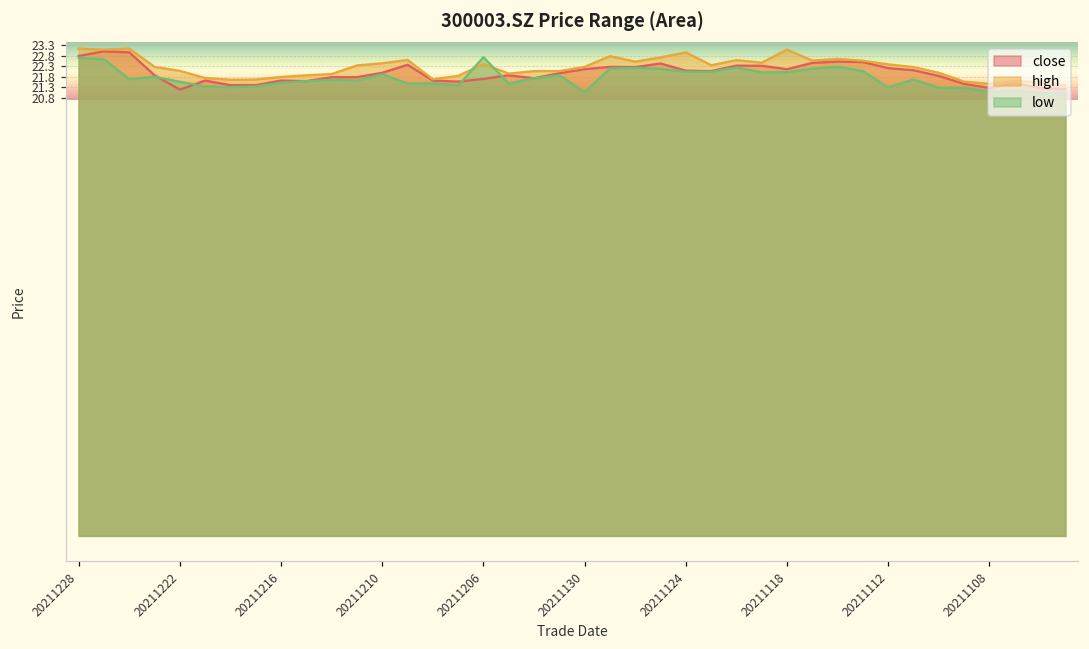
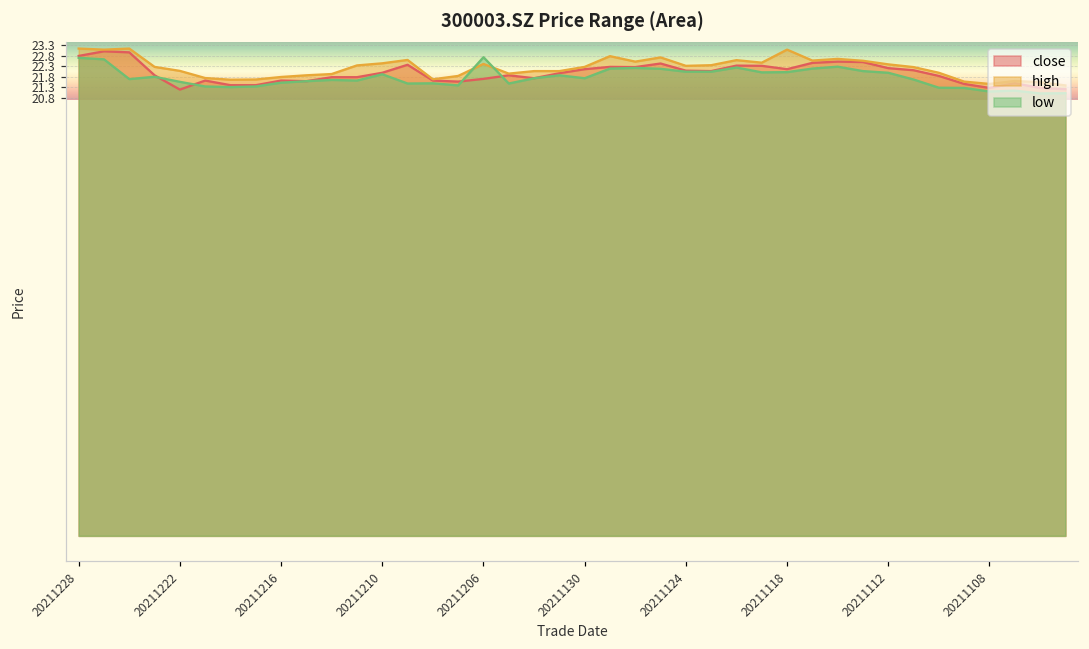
  {
    "close": {
      "20211222": 21.2,
      "20211206": 21.7,
      "20211118": 22.2,
      "20211112": 22.2
    },
    "high": {
      "20211228": 23.2,
      "20211222": 22.1,
      "20211216": 21.8,
      "20211210": 22.5,
      "20211206": 22.4,
-     "20211124": 23.0,
+     "20211124": 22.3,
      "20211118": 23.1,
      "20211112": 22.4
    },
    "low": {
      "20211222": 21.6,
      "20211206": 22.7,
-     "20211130": 21.1,
+     "20211130": 21.7,
      "20211118": 22.0,
-     "20211112": 21.3
+     "20211112": 22.0
    }
  }
